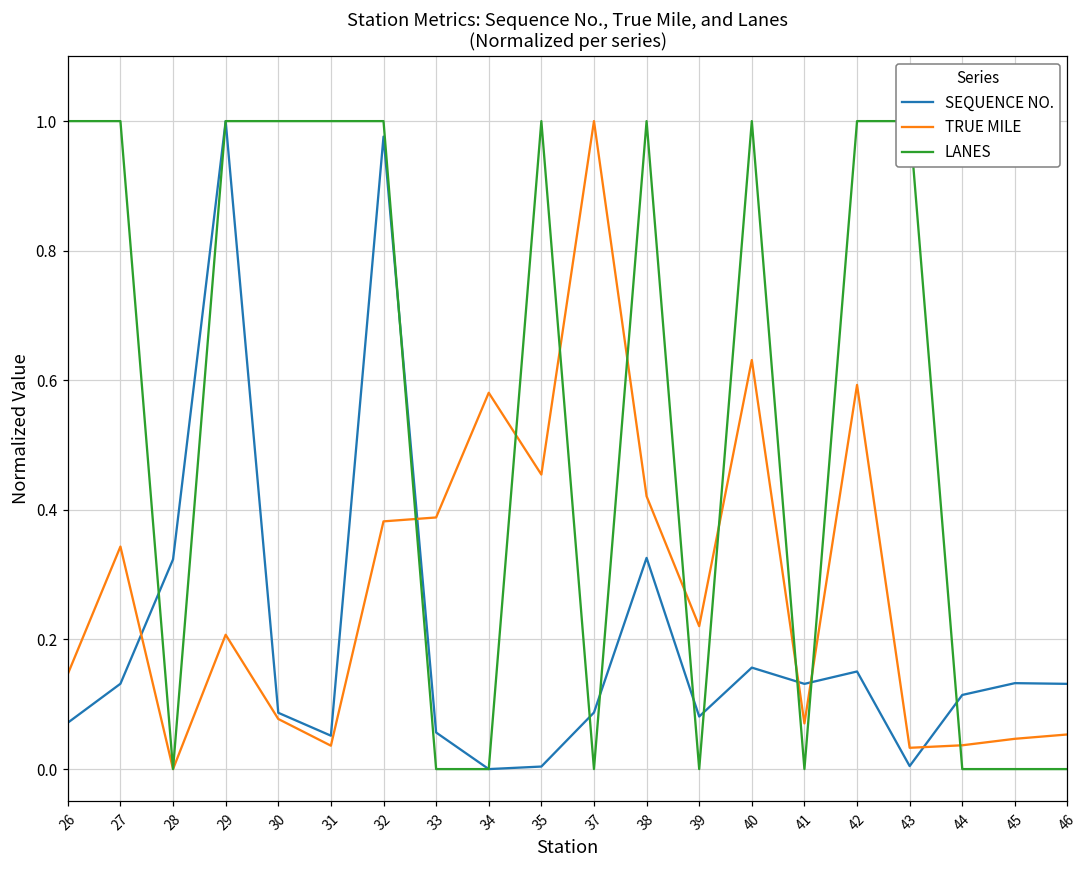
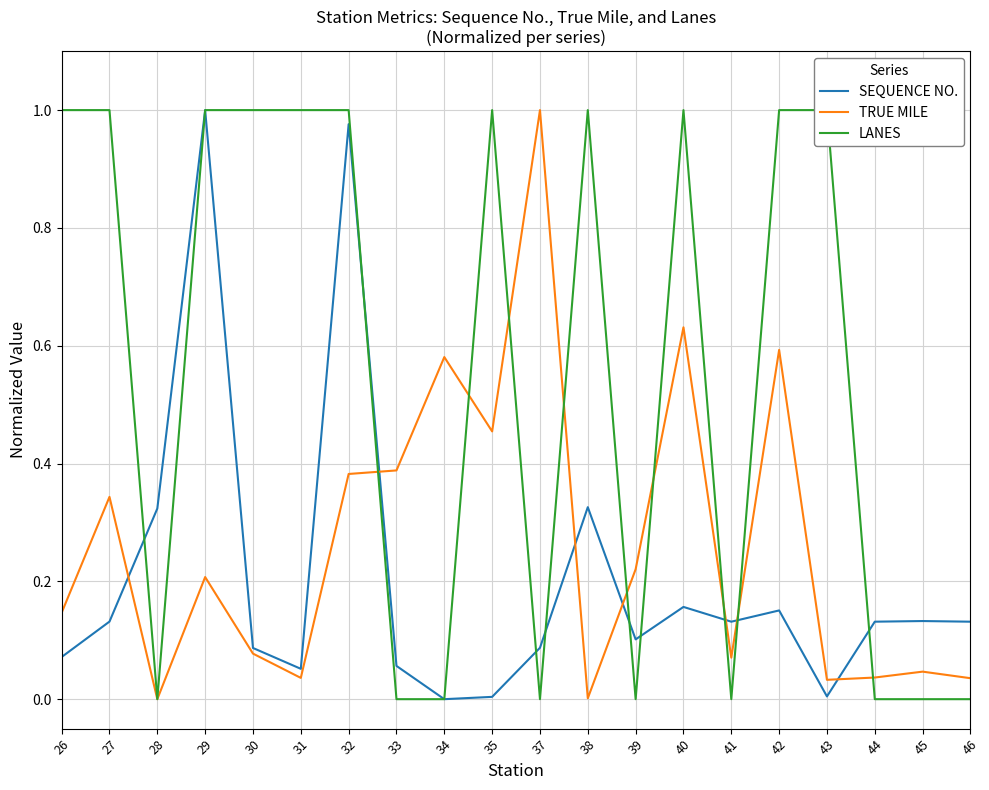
  {
    "SEQUENCE NO.": {
      "26": 0.07,
      "27": 0.13,
      "28": 0.32,
      "30": 0.09,
      "31": 0.05,
      "32": 0.98,
      "33": 0.06,
      "35": 0.00,
      "37": 0.09,
      "38": 0.33,
-     "39": 0.08,
+     "39": 0.10,
      "40": 0.16,
      "41": 0.13,
      "42": 0.15,
      "43": 0.00,
-     "44": 0.11,
+     "44": 0.13,
      "45": 0.13,
      "46": 0.13
    },
    "TRUE MILE": {
      "26": 0.15,
      "27": 0.34,
      "29": 0.21,
      "30": 0.08,
      "31": 0.04,
      "32": 0.38,
      "33": 0.39,
      "34": 0.58,
      "35": 0.45,
      "37": 1.00,
-     "38": 0.42,
+     "38": 0.00,
      "39": 0.22,
      "40": 0.63,
      "41": 0.07,
      "42": 0.59,
      "43": 0.03,
      "44": 0.04,
      "45": 0.05,
-     "46": 0.05
+     "46": 0.04
    },
    "LANES": {
      "26": 1.00,
      "27": 1.00,
      "30": 1.00,
      "31": 1.00,
      "32": 1.00,
      "33": 0.00,
      "35": 1.00,
      "37": 0.00,
      "38": 1.00,
      "39": 0.00,
      "40": 1.00,
      "41": 0.00,
      "42": 1.00,
      "44": 0.00,
      "45": 0.00,
      "46": 0.00
    }
  }
